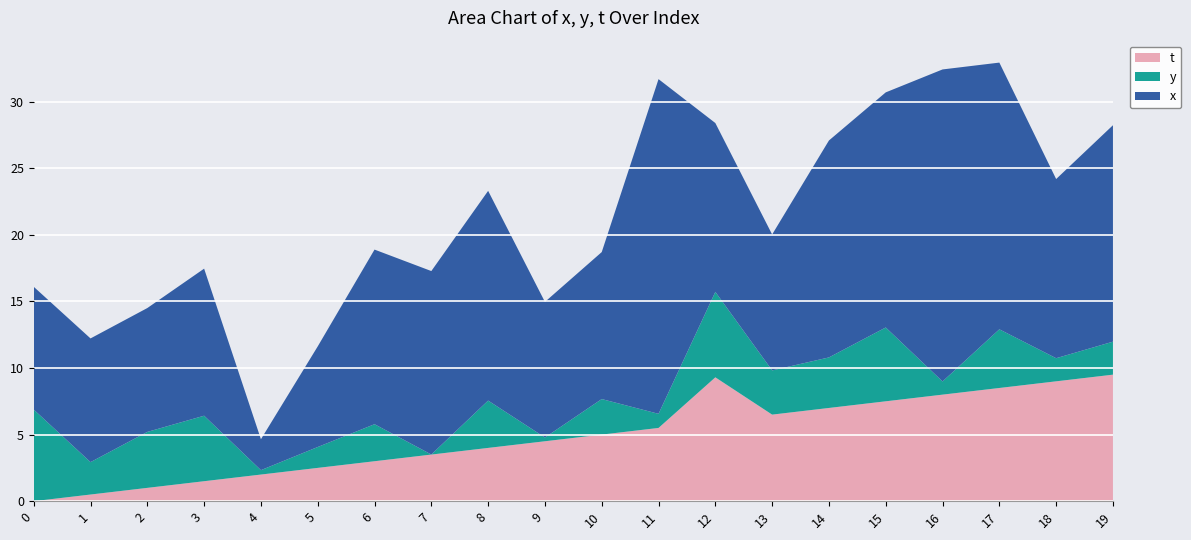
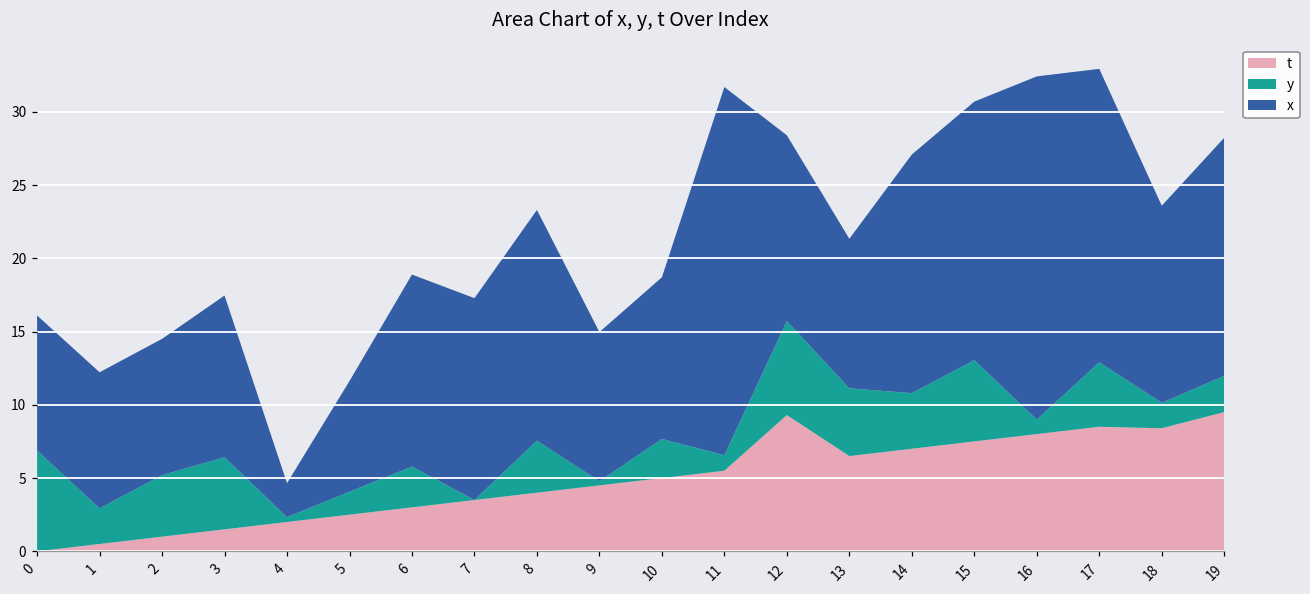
  {
    "t": {
      "0": 0.0,
      "1": 0.5,
      "2": 1.0,
      "3": 1.5,
      "4": 2.0,
      "5": 2.5,
      "6": 3.0,
      "8": 4.0,
      "9": 4.5,
      "10": 5.0,
      "11": 5.5,
      "12": 9.3,
      "13": 6.5,
      "14": 7.0,
      "15": 7.5,
      "16": 8.0,
      "17": 8.5,
-     "18": 9.0,
+     "18": 8.4,
      "19": 9.5
    },
    "y": {
      "0": 6.9,
      "1": 2.4,
      "2": 4.2,
      "3": 4.9,
      "4": 0.3,
      "5": 1.6,
      "6": 2.8,
      "8": 3.6,
      "9": 0.3,
      "10": 2.7,
      "11": 1.1,
      "12": 6.4,
-     "13": 3.3,
+     "13": 4.6,
      "14": 3.8,
      "15": 5.5,
      "16": 1.0,
      "17": 4.4,
      "18": 1.7,
      "19": 2.5
    },
    "x": {
      "0": 9.2,
      "1": 9.3,
      "2": 9.3,
      "3": 11.0,
      "4": 2.3,
      "5": 7.6,
      "6": 13.1,
      "7": 13.8,
      "8": 15.7,
      "9": 10.2,
      "10": 11.0,
      "11": 25.1,
      "12": 12.7,
      "13": 10.2,
      "14": 16.3,
      "15": 17.7,
      "16": 23.4,
      "17": 20.0,
      "18": 13.5,
      "19": 16.3
    }
  }
